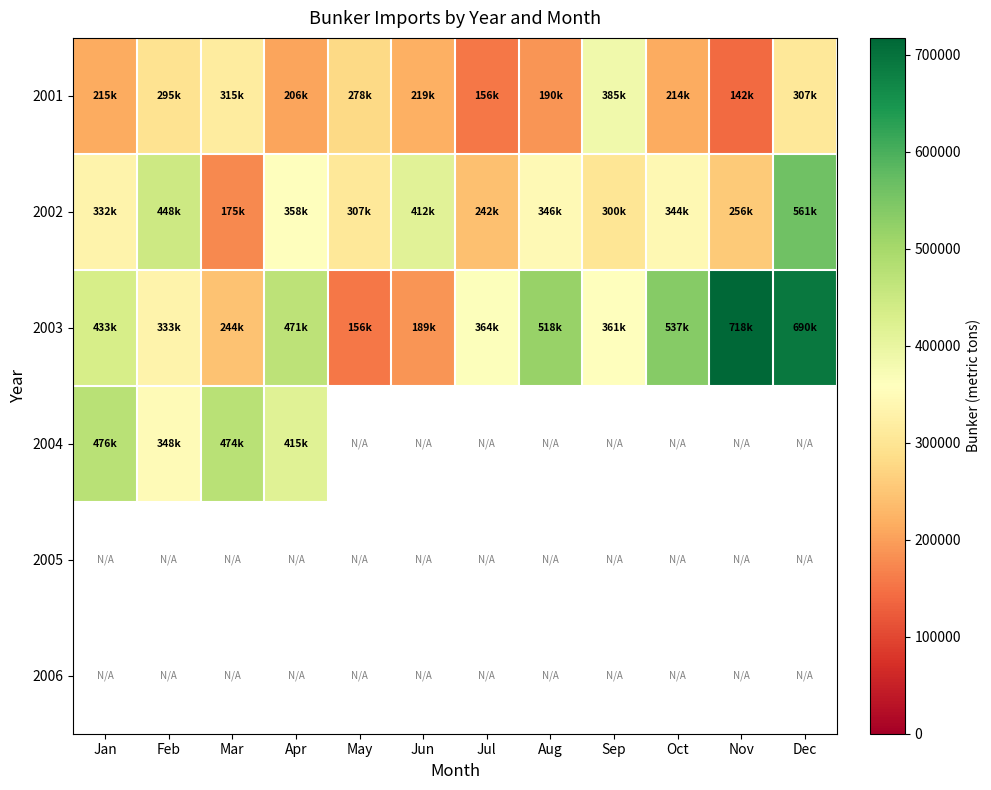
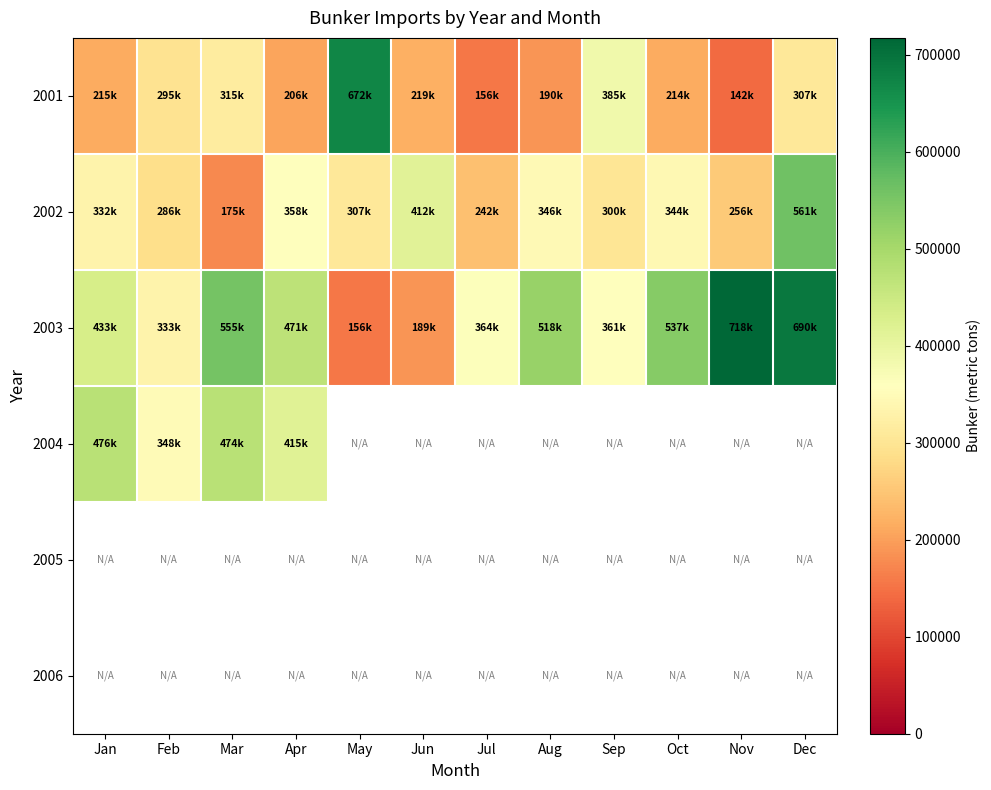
  {
    "2001": {
      "Jan": "215k",
      "Feb": "295k",
      "Mar": "315k",
      "Apr": "206k",
-     "May": "278k",
+     "May": "672k",
      "Jun": "219k",
      "Jul": "156k",
      "Aug": "190k",
      "Sep": "385k",
      "Oct": "214k",
      "Nov": "142k",
      "Dec": "307k"
    },
    "2002": {
      "Jan": "332k",
-     "Feb": "448k",
+     "Feb": "286k",
      "Mar": "175k",
      "Apr": "358k",
      "May": "307k",
      "Jun": "412k",
      "Jul": "242k",
      "Aug": "346k",
      "Sep": "300k",
      "Oct": "344k",
      "Nov": "256k",
      "Dec": "561k"
    },
    "2003": {
      "Jan": "433k",
      "Feb": "333k",
-     "Mar": "244k",
+     "Mar": "555k",
      "Apr": "471k",
      "May": "156k",
      "Jun": "189k",
      "Jul": "364k",
      "Aug": "518k",
      "Sep": "361k",
      "Oct": "537k",
      "Nov": "718k",
      "Dec": "690k"
    },
    "2004": {
      "Jan": "476k",
      "Feb": "348k",
      "Mar": "474k",
      "Apr": "415k"
    }
  }
